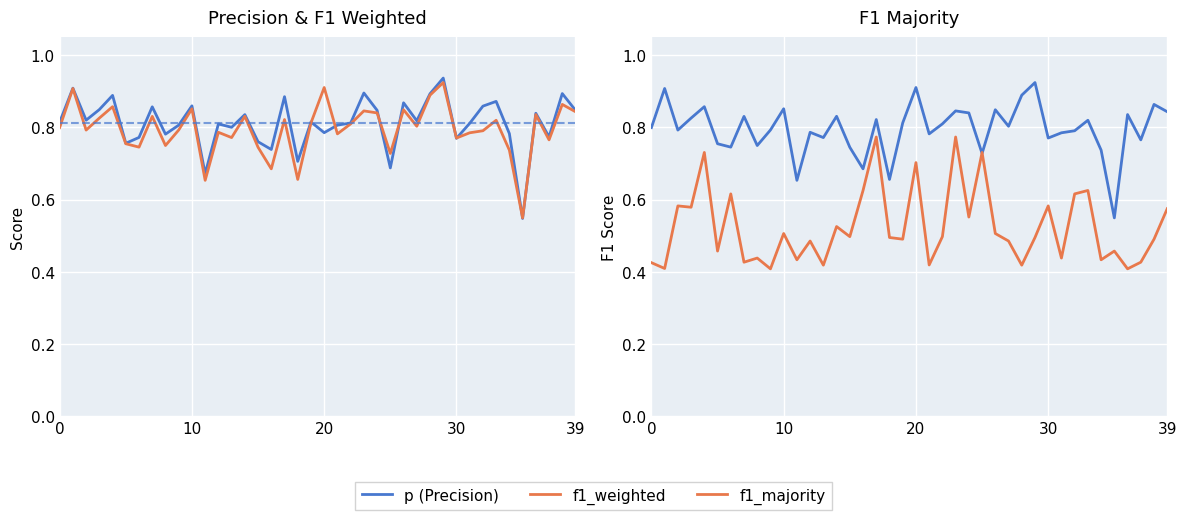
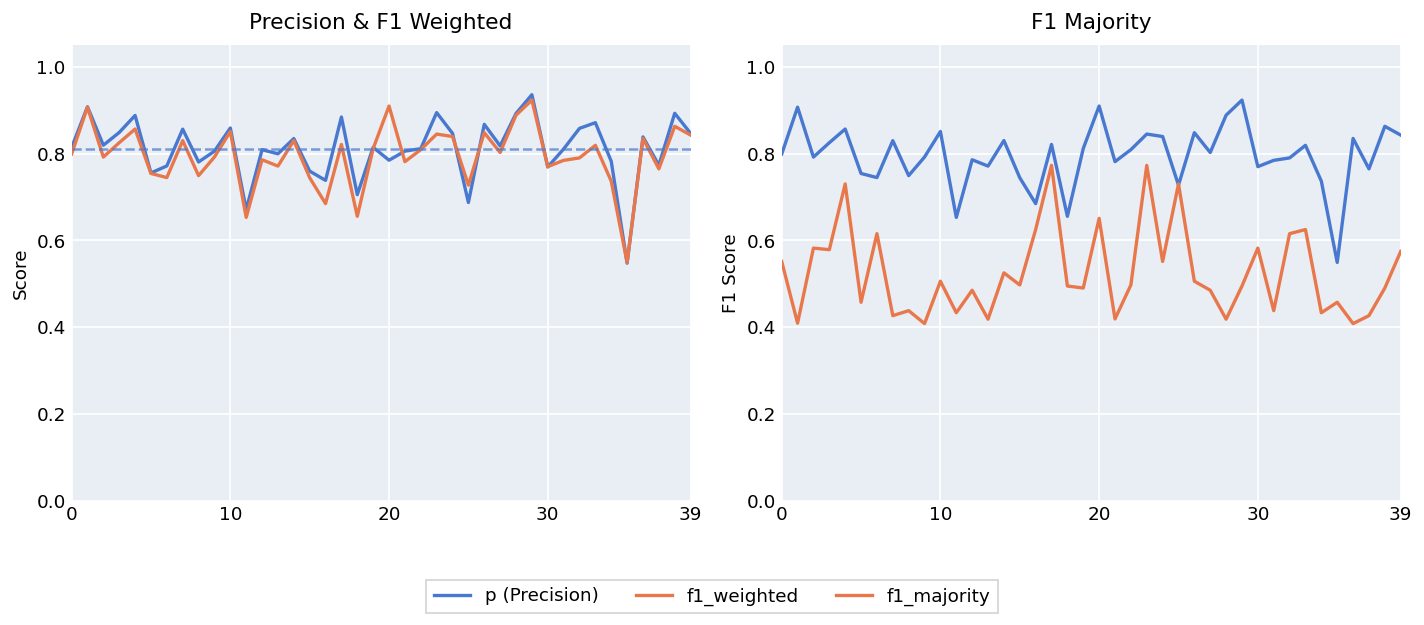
  {
    "Precision & F1 Weighted": {
      "p (Precision)": {
        "0": 0.81,
        "10": 0.86,
        "20": 0.79
      },
      "f1_weighted": {
        "0": 0.80,
        "10": 0.85,
        "20": 0.91
      }
    },
    "F1 Majority": {
      "f1_majority": {
-       "0": 0.43,
+       "0": 0.55,
        "10": 0.51,
-       "20": 0.70,
+       "20": 0.65,
        "30": 0.58,
        "39": 0.57
      }
    }
  }
